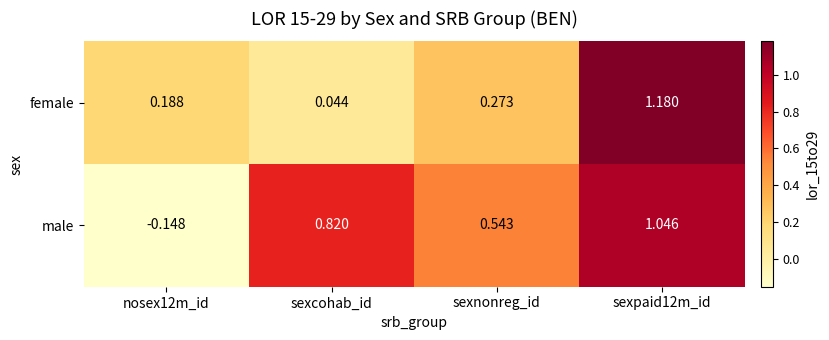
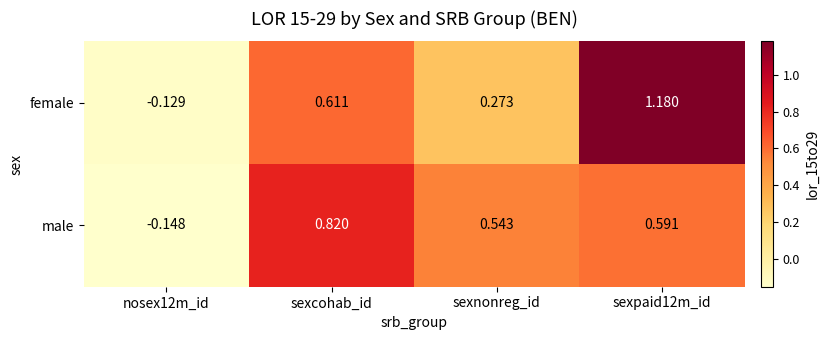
  {
    "female": {
-     "nosex12m_id": 0.188,
-     "sexcohab_id": 0.044,
+     "nosex12m_id": -0.129,
+     "sexcohab_id": 0.611,
      "sexnonreg_id": 0.273,
      "sexpaid12m_id": 1.180
    },
    "male": {
      "nosex12m_id": -0.148,
      "sexcohab_id": 0.820,
      "sexnonreg_id": 0.543,
-     "sexpaid12m_id": 1.046
+     "sexpaid12m_id": 0.591
    }
  }
